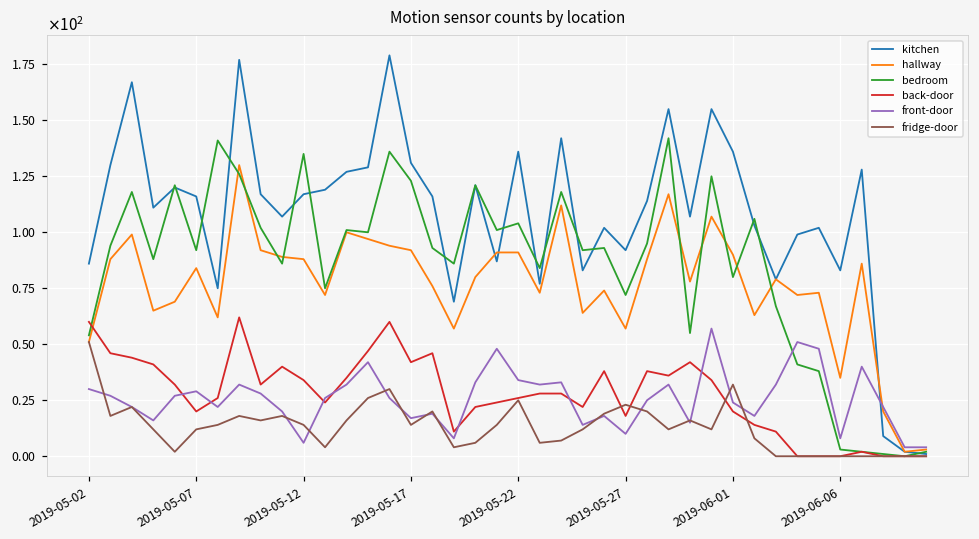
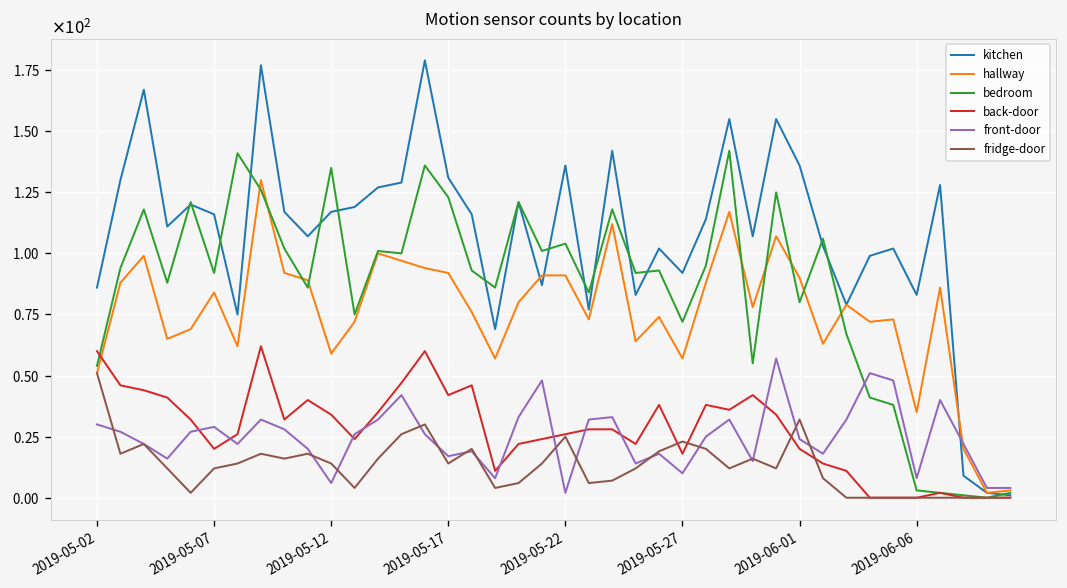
  {
    "kitchen": {
      "2019-05-02": 86,
      "2019-05-07": 116,
      "2019-05-12": 117,
      "2019-05-17": 131,
      "2019-05-22": 136,
      "2019-05-27": 92,
      "2019-06-01": 136,
      "2019-06-06": 83
    },
    "hallway": {
      "2019-05-07": 84,
-     "2019-05-12": 88,
+     "2019-05-12": 59,
      "2019-05-17": 92,
      "2019-05-22": 91,
      "2019-05-27": 57,
      "2019-06-01": 90,
      "2019-06-06": 35
    },
    "bedroom": {
      "2019-05-02": 54,
      "2019-05-07": 92,
      "2019-05-12": 135,
      "2019-05-17": 123,
      "2019-05-22": 104,
      "2019-05-27": 72,
      "2019-06-01": 80,
      "2019-06-06": 3
    },
    "back-door": {
      "2019-05-02": 60,
      "2019-05-07": 20,
      "2019-05-12": 34,
      "2019-05-17": 42,
      "2019-05-27": 18,
      "2019-06-01": 20
    },
    "front-door": {
      "2019-05-02": 30,
      "2019-05-07": 29,
      "2019-05-12": 6,
      "2019-05-17": 17,
-     "2019-05-22": 34,
+     "2019-05-22": 2,
      "2019-05-27": 10,
      "2019-06-01": 24,
      "2019-06-06": 8
    },
    "fridge-door": {
      "2019-05-07": 12,
      "2019-05-12": 14,
      "2019-05-17": 14,
      "2019-05-27": 23,
      "2019-06-01": 32
    }
  }
